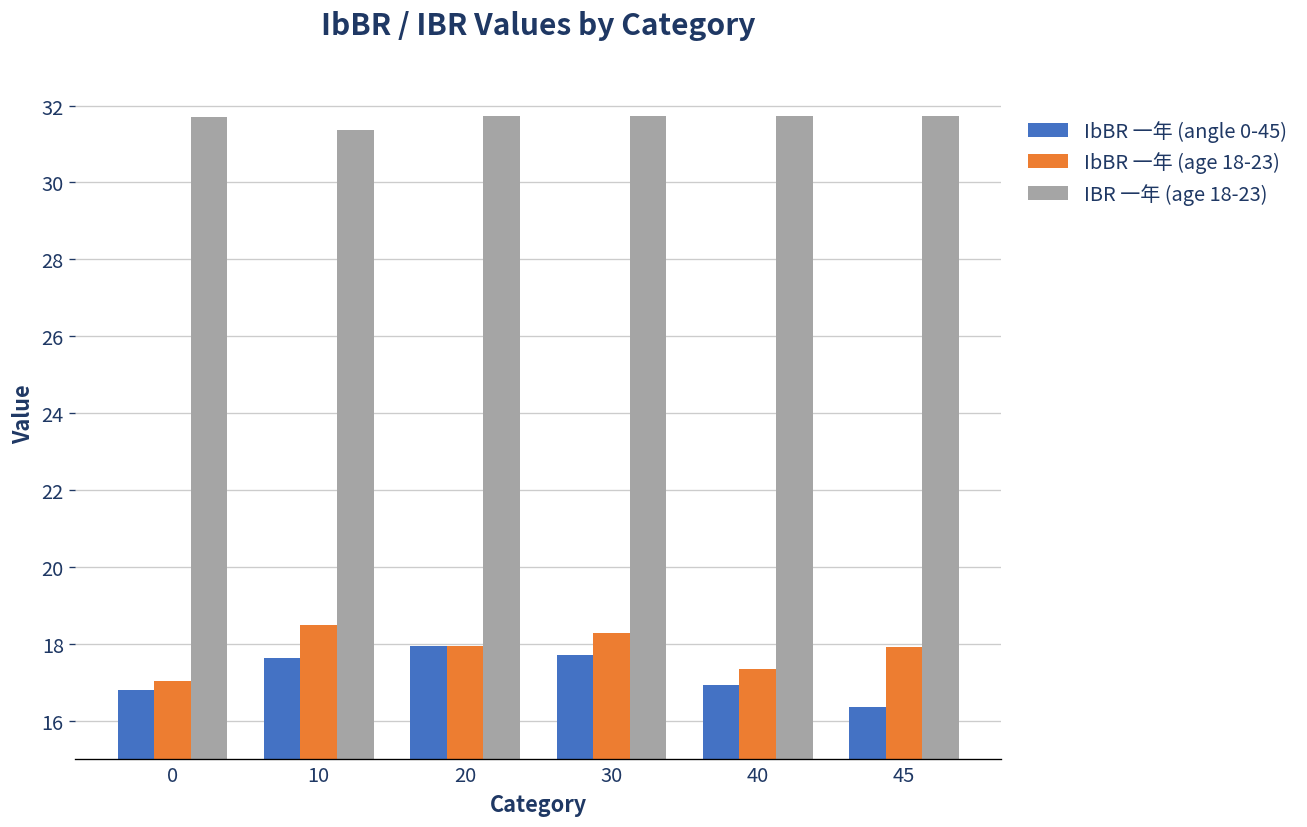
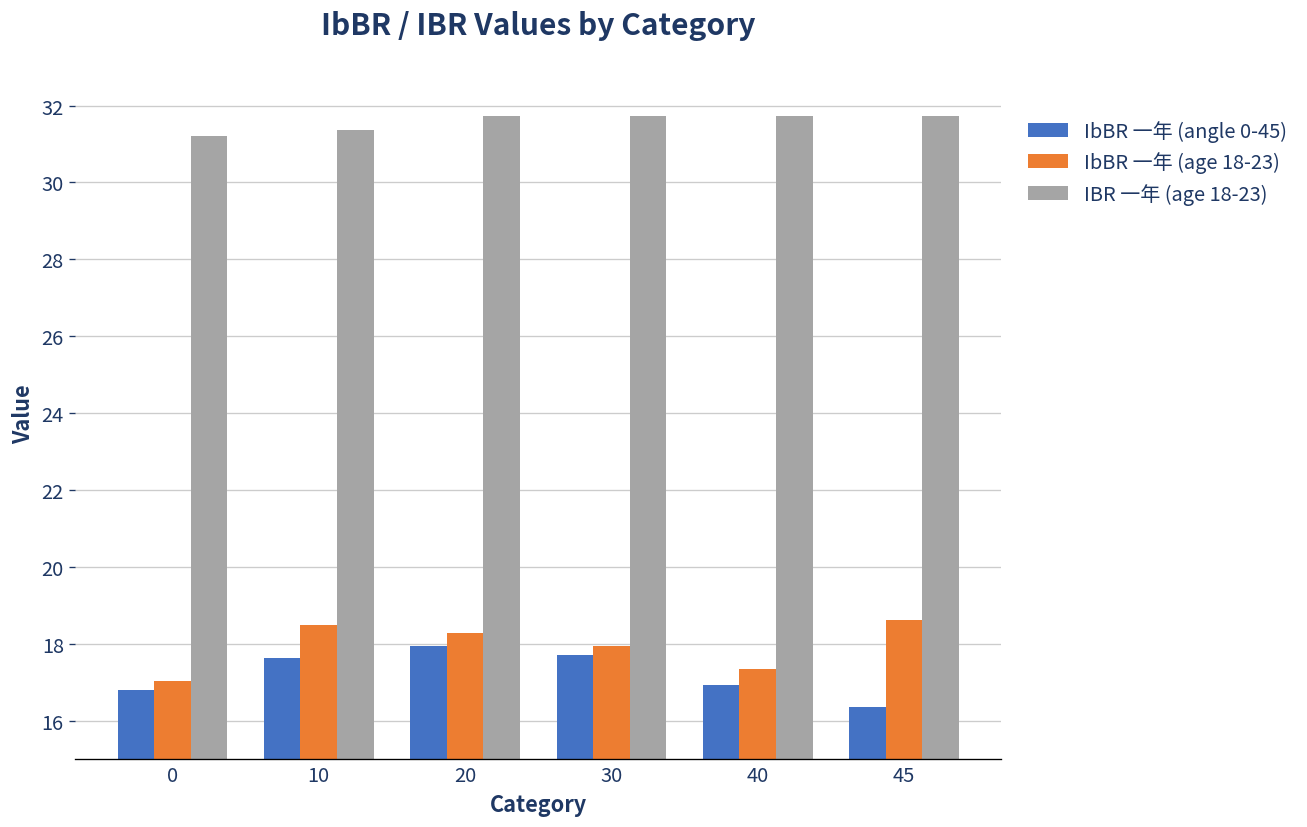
  {
    "IbBR 一年 (angle 0-45)": {
      "0": 16.8,
      "10": 17.6,
      "20": 17.9,
      "30": 17.7,
      "40": 16.9,
      "45": 16.4
    },
    "IbBR 一年 (age 18-23)": {
      "0": 17.0,
      "10": 18.5,
-     "20": 17.9,
-     "30": 18.3,
+     "20": 18.3,
+     "30": 17.9,
      "40": 17.3,
-     "45": 17.9
+     "45": 18.6
    },
    "IBR 一年 (age 18-23)": {
-     "0": 31.7,
+     "0": 31.2,
      "10": 31.4,
      "20": 31.7,
      "30": 31.7,
      "40": 31.7,
      "45": 31.7
    }
  }
